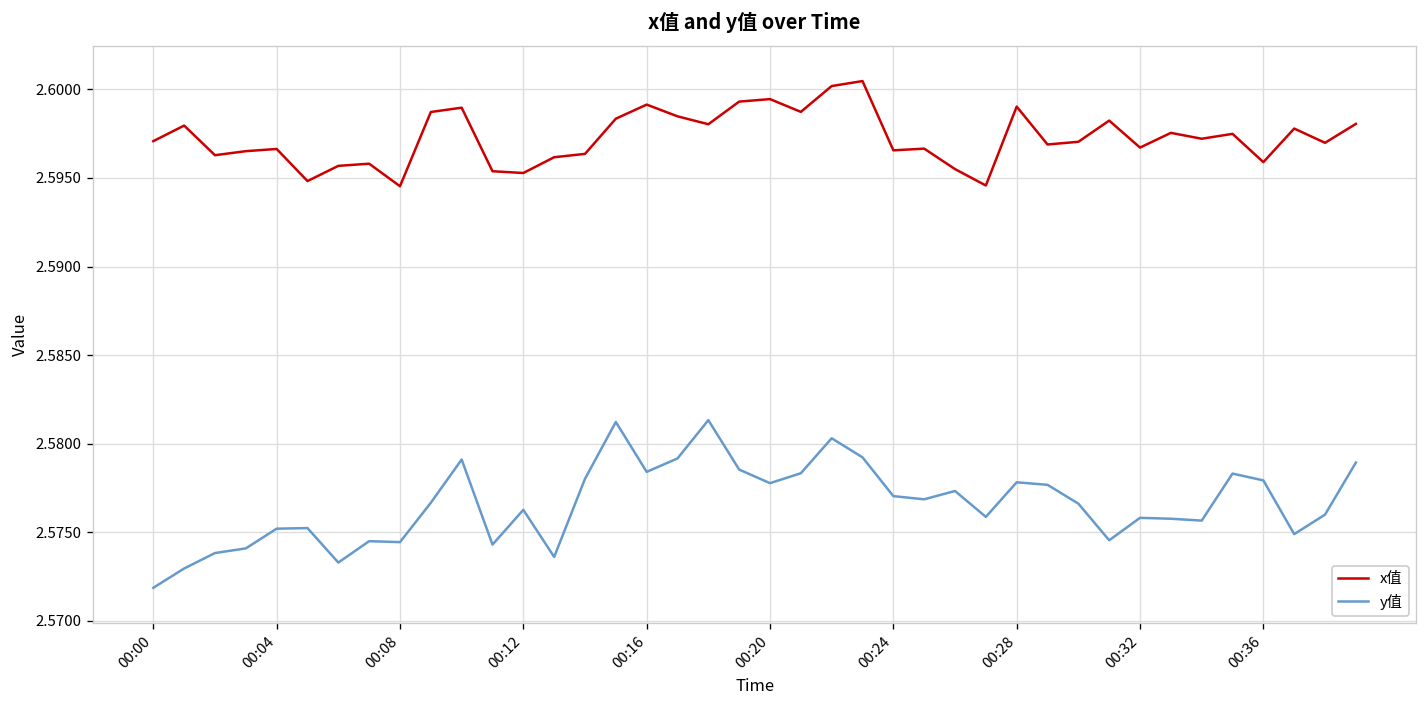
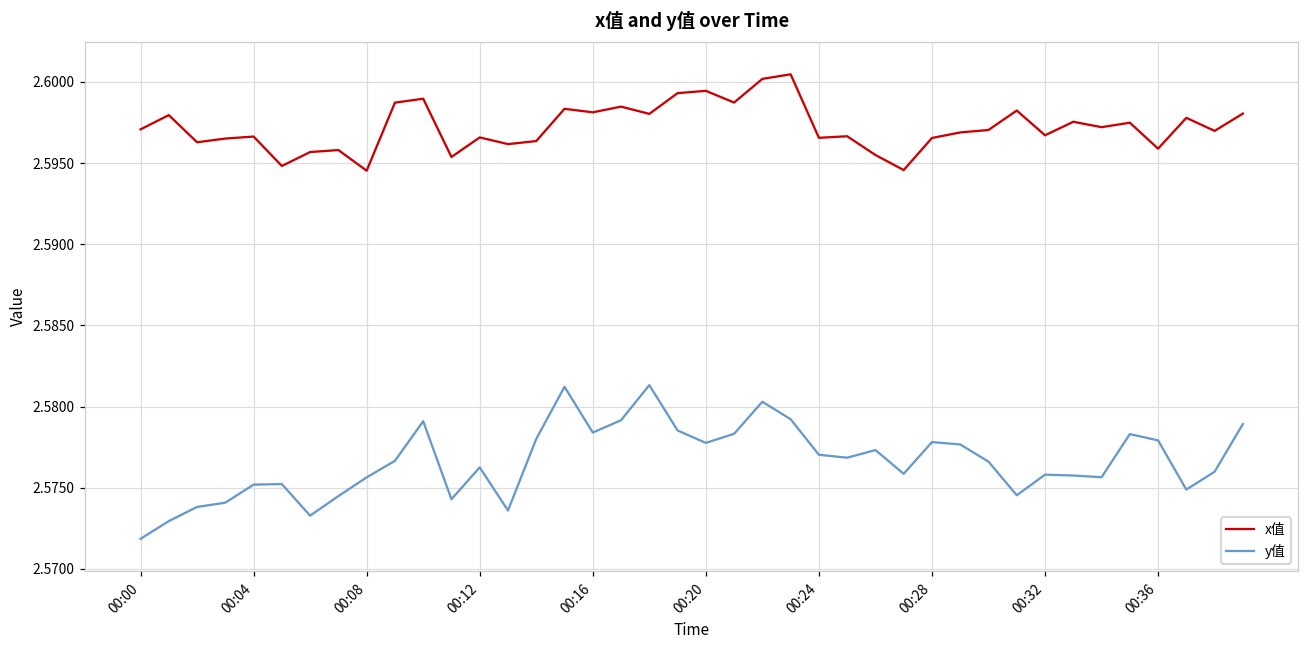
  {
    "x值": {
      "00:00": 2.5971,
      "00:04": 2.5966,
      "00:08": 2.5945,
-     "00:12": 2.5953,
-     "00:16": 2.5991,
+     "00:12": 2.5966,
+     "00:16": 2.5981,
      "00:20": 2.5995,
      "00:24": 2.5966,
-     "00:28": 2.5990,
+     "00:28": 2.5965,
      "00:32": 2.5967,
      "00:36": 2.5959
    },
    "y值": {
      "00:00": 2.5719,
      "00:04": 2.5752,
-     "00:08": 2.5744,
+     "00:08": 2.5756,
      "00:12": 2.5763,
      "00:16": 2.5784,
      "00:20": 2.5778,
      "00:24": 2.5770,
      "00:28": 2.5778,
      "00:32": 2.5758,
      "00:36": 2.5779
    }
  }
